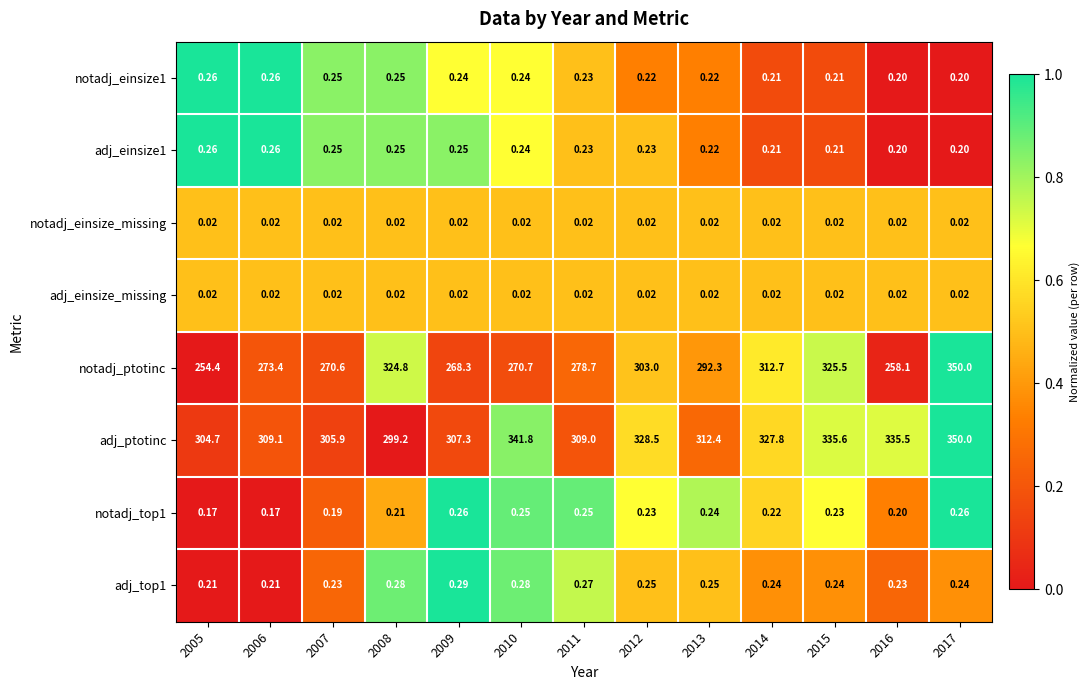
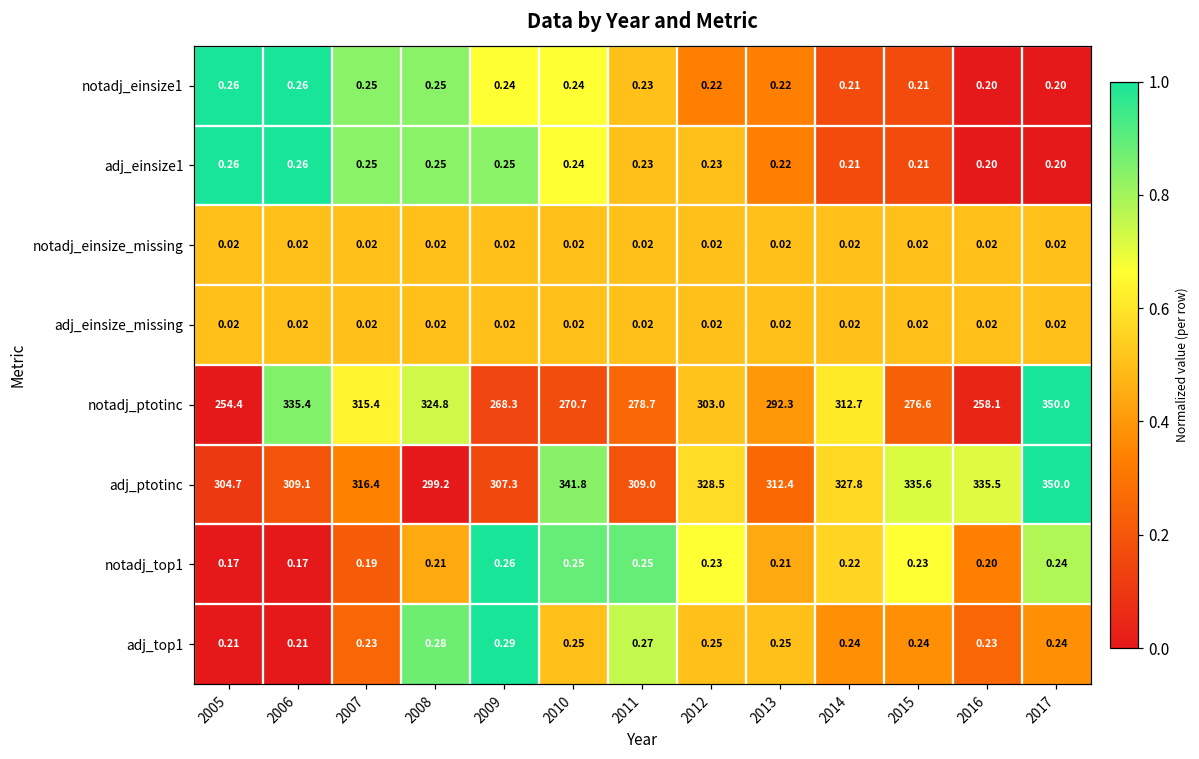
  {
    "notadj_einsize1": {
      "2005": 0.26,
      "2006": 0.26,
      "2007": 0.25,
      "2008": 0.25,
      "2009": 0.24,
      "2010": 0.24,
      "2011": 0.23,
      "2012": 0.22,
      "2013": 0.22,
      "2014": 0.21,
      "2015": 0.21,
      "2016": 0.20,
      "2017": 0.20
    },
    "adj_einsize1": {
      "2005": 0.26,
      "2006": 0.26,
      "2007": 0.25,
      "2008": 0.25,
      "2009": 0.25,
      "2010": 0.24,
      "2011": 0.23,
      "2012": 0.23,
      "2013": 0.22,
      "2014": 0.21,
      "2015": 0.21,
      "2016": 0.20,
      "2017": 0.20
    },
    "notadj_einsize_missing": {
      "2005": 0.02,
      "2006": 0.02,
      "2007": 0.02,
      "2008": 0.02,
      "2009": 0.02,
      "2010": 0.02,
      "2011": 0.02,
      "2012": 0.02,
      "2013": 0.02,
      "2014": 0.02,
      "2015": 0.02,
      "2016": 0.02,
      "2017": 0.02
    },
    "adj_einsize_missing": {
      "2005": 0.02,
      "2006": 0.02,
      "2007": 0.02,
      "2008": 0.02,
      "2009": 0.02,
      "2010": 0.02,
      "2011": 0.02,
      "2012": 0.02,
      "2013": 0.02,
      "2014": 0.02,
      "2015": 0.02,
      "2016": 0.02,
      "2017": 0.02
    },
    "notadj_ptotinc": {
      "2005": 254.4,
-     "2006": 273.4,
-     "2007": 270.6,
+     "2006": 335.4,
+     "2007": 315.4,
      "2008": 324.8,
      "2009": 268.3,
      "2010": 270.7,
      "2011": 278.7,
      "2012": 303.0,
      "2013": 292.3,
      "2014": 312.7,
-     "2015": 325.5,
+     "2015": 276.6,
      "2016": 258.1,
      "2017": 350.0
    },
    "adj_ptotinc": {
      "2005": 304.7,
      "2006": 309.1,
-     "2007": 305.9,
+     "2007": 316.4,
      "2008": 299.2,
      "2009": 307.3,
      "2010": 341.8,
      "2011": 309.0,
      "2012": 328.5,
      "2013": 312.4,
      "2014": 327.8,
      "2015": 335.6,
      "2016": 335.5,
      "2017": 350.0
    },
    "notadj_top1": {
      "2005": 0.17,
      "2006": 0.17,
      "2007": 0.19,
      "2008": 0.21,
      "2009": 0.26,
      "2010": 0.25,
      "2011": 0.25,
      "2012": 0.23,
-     "2013": 0.24,
+     "2013": 0.21,
      "2014": 0.22,
      "2015": 0.23,
      "2016": 0.20,
-     "2017": 0.26
+     "2017": 0.24
    },
    "adj_top1": {
      "2005": 0.21,
      "2006": 0.21,
      "2007": 0.23,
      "2008": 0.28,
      "2009": 0.29,
-     "2010": 0.28,
+     "2010": 0.25,
      "2011": 0.27,
      "2012": 0.25,
      "2013": 0.25,
      "2014": 0.24,
      "2015": 0.24,
      "2016": 0.23,
      "2017": 0.24
    }
  }
